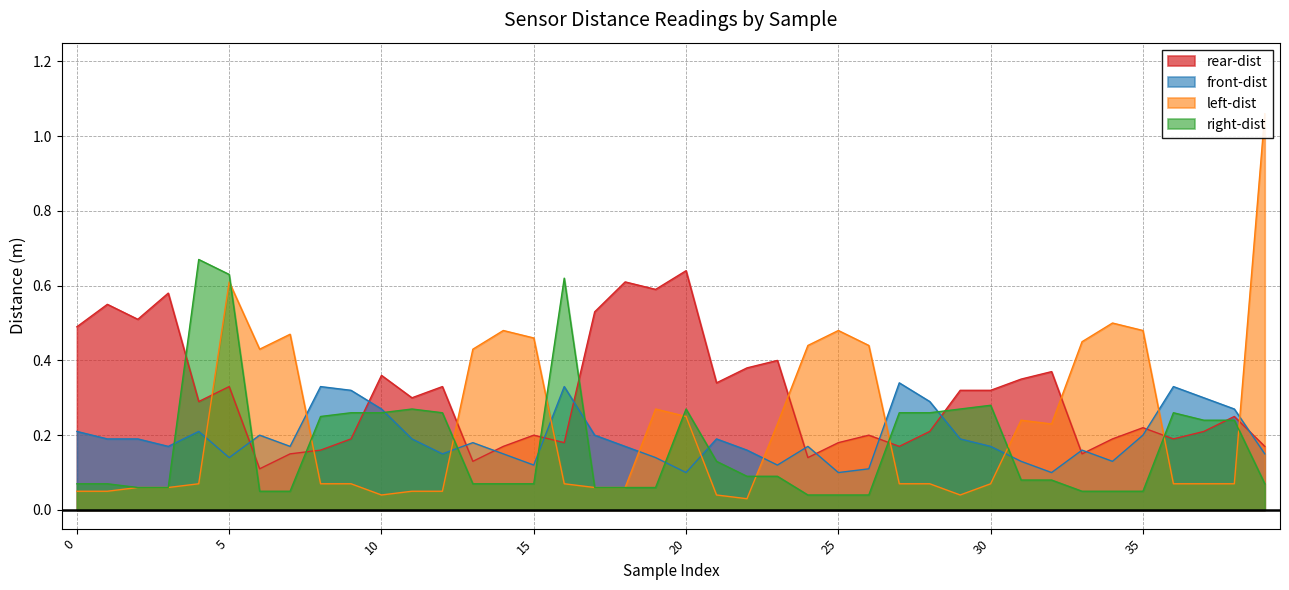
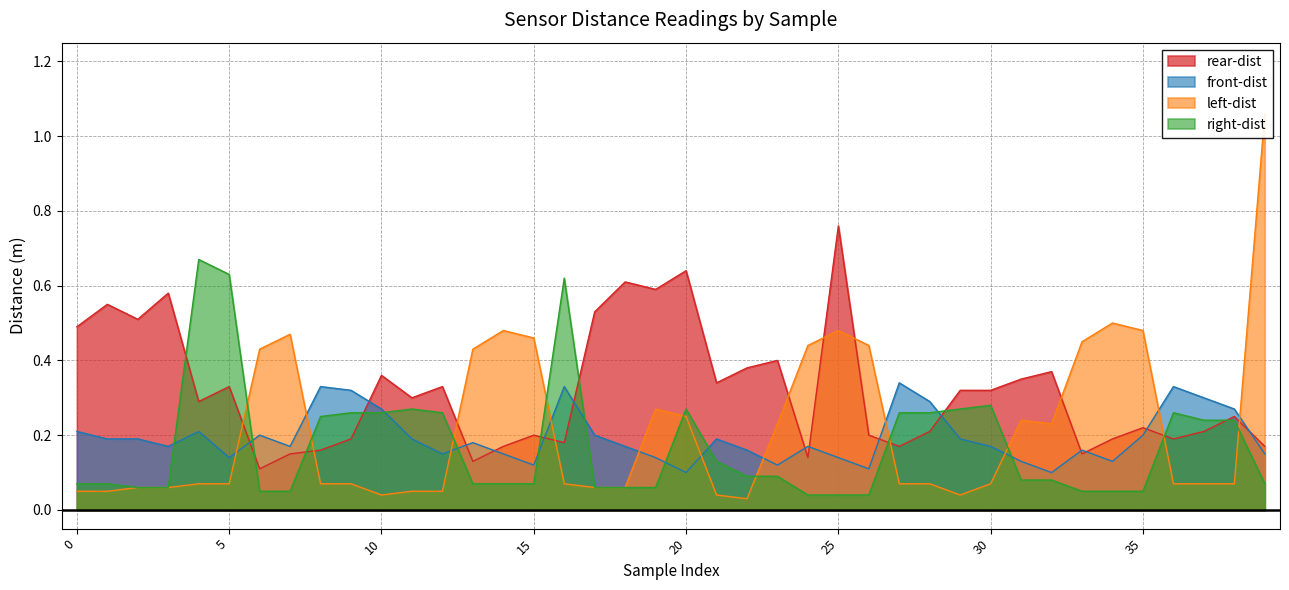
  {
    "rear-dist": {
      "0": 0.49,
      "5": 0.33,
      "10": 0.36,
      "15": 0.20,
      "20": 0.64,
-     "25": 0.18,
+     "25": 0.76,
      "30": 0.32,
      "35": 0.22
    },
    "front-dist": {
      "0": 0.21,
      "5": 0.14,
      "10": 0.27,
      "15": 0.12,
      "20": 0.10,
-     "25": 0.10,
+     "25": 0.14,
      "30": 0.17,
      "35": 0.20
    },
    "left-dist": {
      "0": 0.05,
-     "5": 0.61,
+     "5": 0.07,
      "10": 0.04,
      "15": 0.46,
      "20": 0.25,
      "25": 0.48,
      "30": 0.07,
      "35": 0.48
    },
    "right-dist": {
      "0": 0.07,
      "5": 0.63,
      "10": 0.26,
      "15": 0.07,
      "20": 0.27,
      "25": 0.04,
      "30": 0.28,
      "35": 0.05
    }
  }
